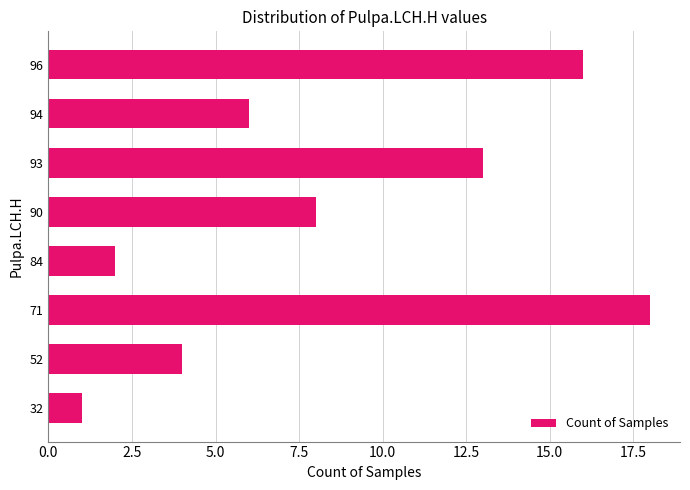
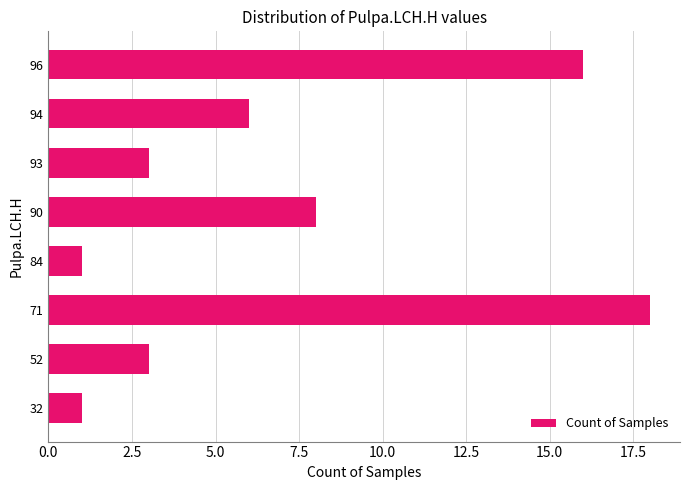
  {
    "96": 16,
    "94": 6,
-   "93": 13,
+   "93": 3,
    "90": 8,
-   "84": 2,
+   "84": 1,
    "71": 18,
-   "52": 4,
+   "52": 3,
    "32": 1
  }
